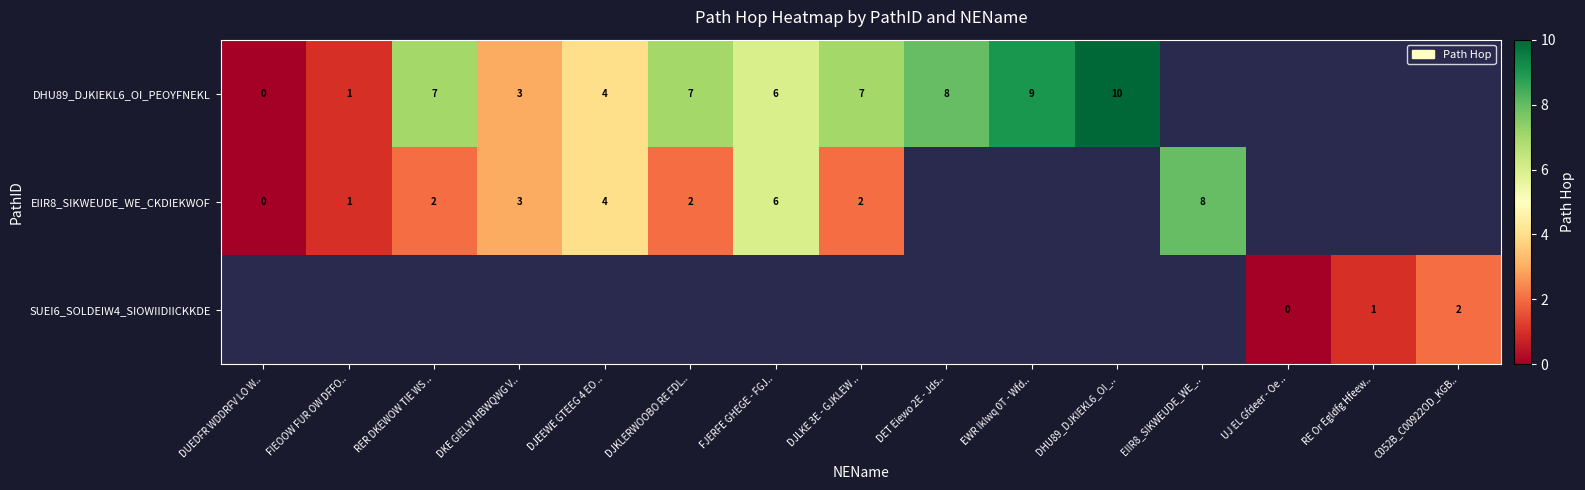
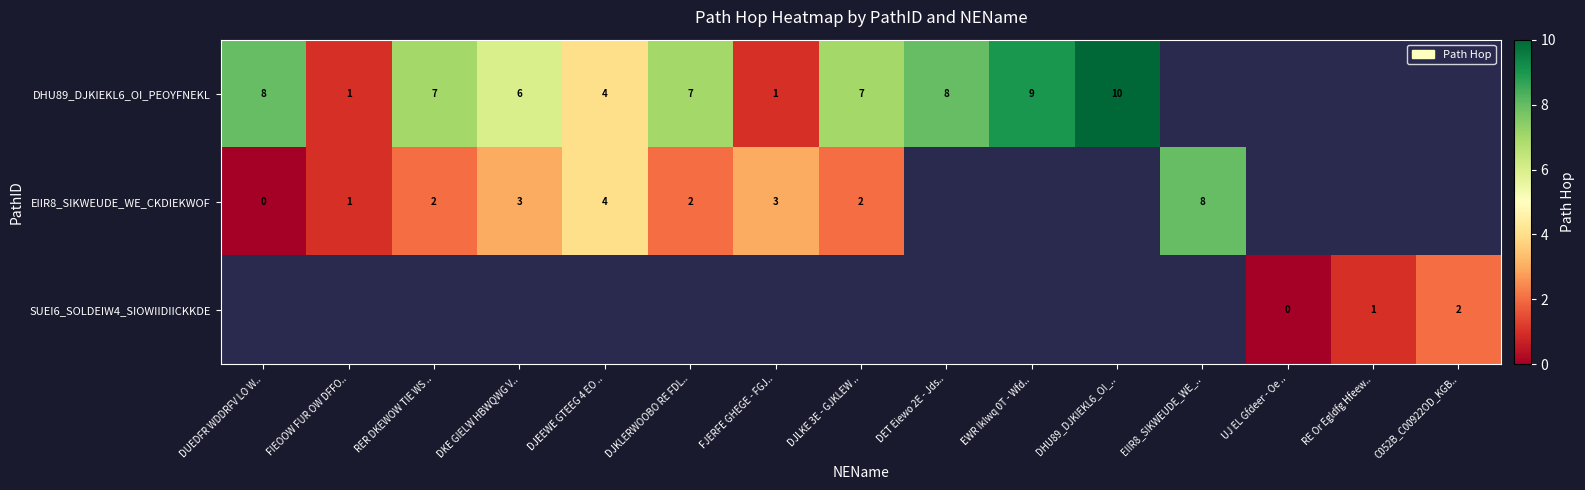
  {
    "DHU89_DJKIEKL6_OI_PEOYFNEKL": {
-     "DUEDFR WDDRFV LO W..": 0,
+     "DUEDFR WDDRFV LO W..": 8,
      "FIEOOW FUR OW DFFO..": 1,
      "RER DKEWOW TIE WS ..": 7,
-     "DKE GIELW HBWQWG V..": 3,
+     "DKE GIELW HBWQWG V..": 6,
      "DJEEWE GTEEG 4 EO ..": 4,
      "DJKLERWOOBO RE FDL..": 7,
-     "FJERFE GHEGE - FGJ..": 6,
+     "FJERFE GHEGE - FGJ..": 1,
      "DJLKE 3E - GJKLEW ..": 7,
      "DET Eiewo 2E - Jds..": 8,
      "EWR Iklwq 0T - Wfd..": 9,
      "DHU89_DJKIEKL6_OI_..": 10
    },
    "EIIR8_SIKWEUDE_WE_CKDIEKWOF": {
      "DUEDFR WDDRFV LO W..": 0,
      "FIEOOW FUR OW DFFO..": 1,
      "RER DKEWOW TIE WS ..": 2,
      "DKE GIELW HBWQWG V..": 3,
      "DJEEWE GTEEG 4 EO ..": 4,
      "DJKLERWOOBO RE FDL..": 2,
-     "FJERFE GHEGE - FGJ..": 6,
+     "FJERFE GHEGE - FGJ..": 3,
      "DJLKE 3E - GJKLEW ..": 2,
      "EIIR8_SIKWEUDE_WE_..": 8
    },
    "SUEI6_SOLDEIW4_SIOWIIDIICKKDE": {
      "UJ EL Gfdeer - Oe ..": 0,
      "RE Or Egldfg Hfeew..": 1,
      "C052B_C00922OD_KGB..": 2
    }
  }
